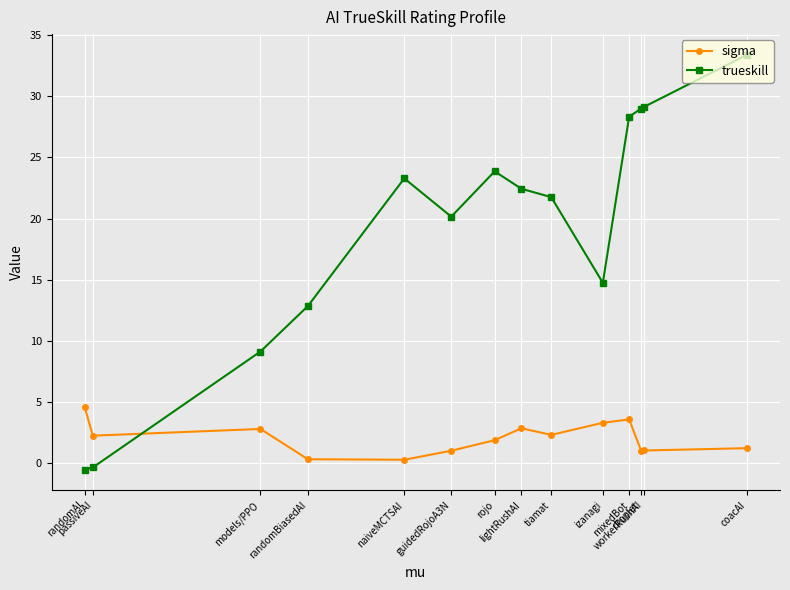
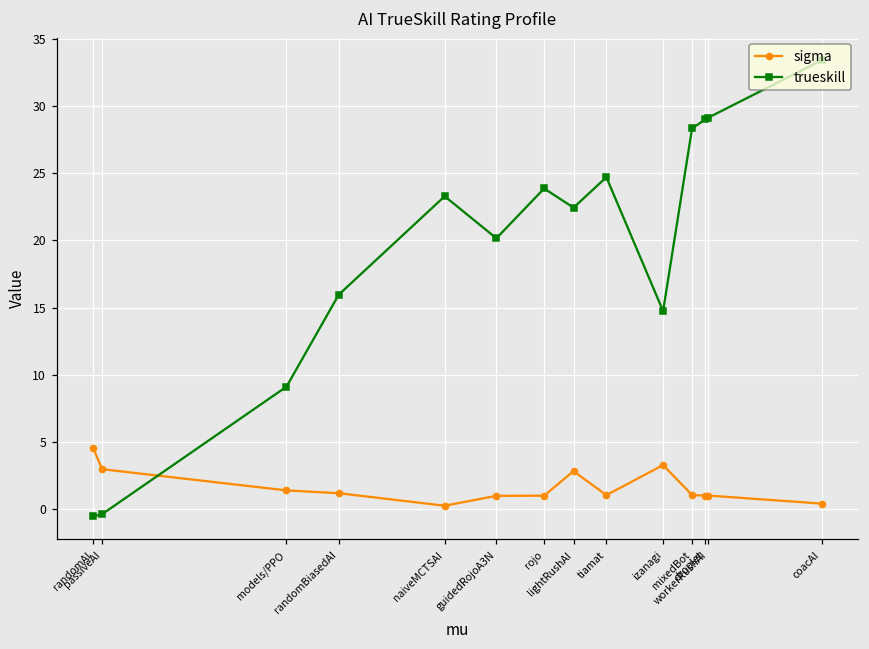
  {
    "sigma": {
      "randomAI": 4.6,
-     "passiveAI": 2.2,
-     "models/PPO": 2.8,
-     "randomBiasedAI": 0.3,
+     "passiveAI": 3.0,
+     "models/PPO": 1.4,
+     "randomBiasedAI": 1.2,
      "naiveMCTSAI": 0.3,
      "guidedRojoA3N": 1.0,
-     "rojo": 1.9,
+     "rojo": 1.0,
      "lightRushAI": 2.8,
-     "tiamat": 2.3,
+     "tiamat": 1.0,
      "izanagi": 3.3,
-     "mixedBot": 3.6,
+     "mixedBot": 1.1,
      "droplet": 1.0,
      "workerRushAI": 1.0,
-     "coacAI": 1.2
+     "coacAI": 0.4
    },
    "trueskill": {
      "randomAI": -0.5,
      "passiveAI": -0.4,
      "models/PPO": 9.1,
-     "randomBiasedAI": 12.8,
+     "randomBiasedAI": 16.0,
      "naiveMCTSAI": 23.3,
      "guidedRojoA3N": 20.2,
      "rojo": 23.9,
      "lightRushAI": 22.4,
-     "tiamat": 21.8,
+     "tiamat": 24.7,
      "izanagi": 14.7,
      "mixedBot": 28.3,
      "droplet": 29.0,
      "workerRushAI": 29.1
    }
  }
